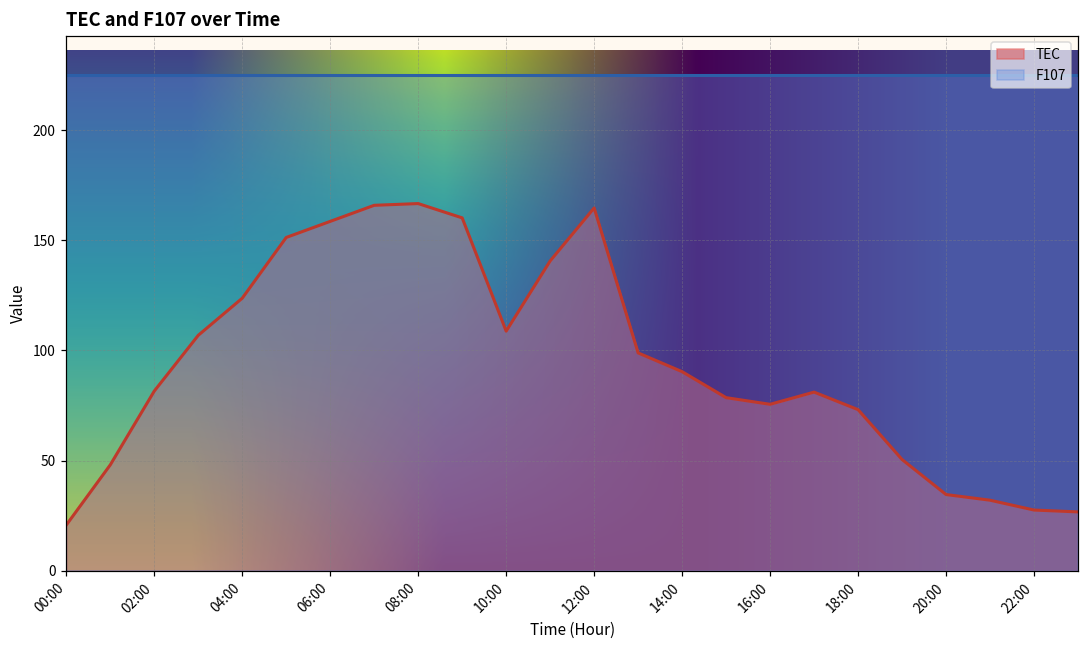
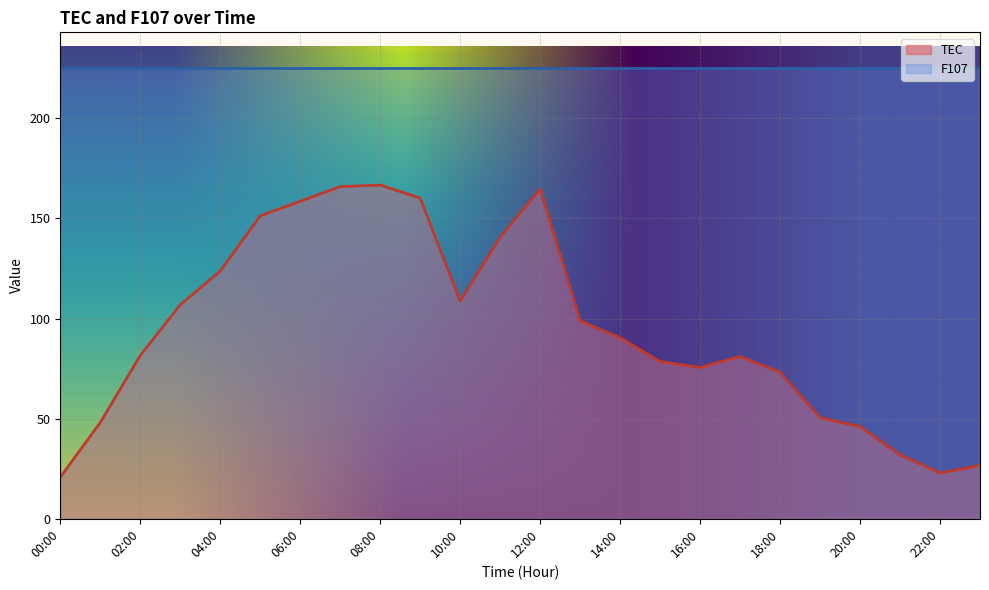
  {
    "TEC": {
      "00:00": 21,
      "02:00": 82,
      "04:00": 124,
      "06:00": 159,
      "08:00": 167,
      "10:00": 109,
      "12:00": 165,
      "14:00": 90,
      "16:00": 76,
      "18:00": 73,
-     "20:00": 35,
-     "22:00": 28
+     "20:00": 46,
+     "22:00": 23
    },
    "F107": {
      "00:00": 225,
      "02:00": 225,
      "04:00": 225,
      "06:00": 225,
      "08:00": 225,
      "10:00": 225,
      "12:00": 225,
      "14:00": 225,
      "16:00": 225,
      "18:00": 225,
      "20:00": 225
    }
  }
